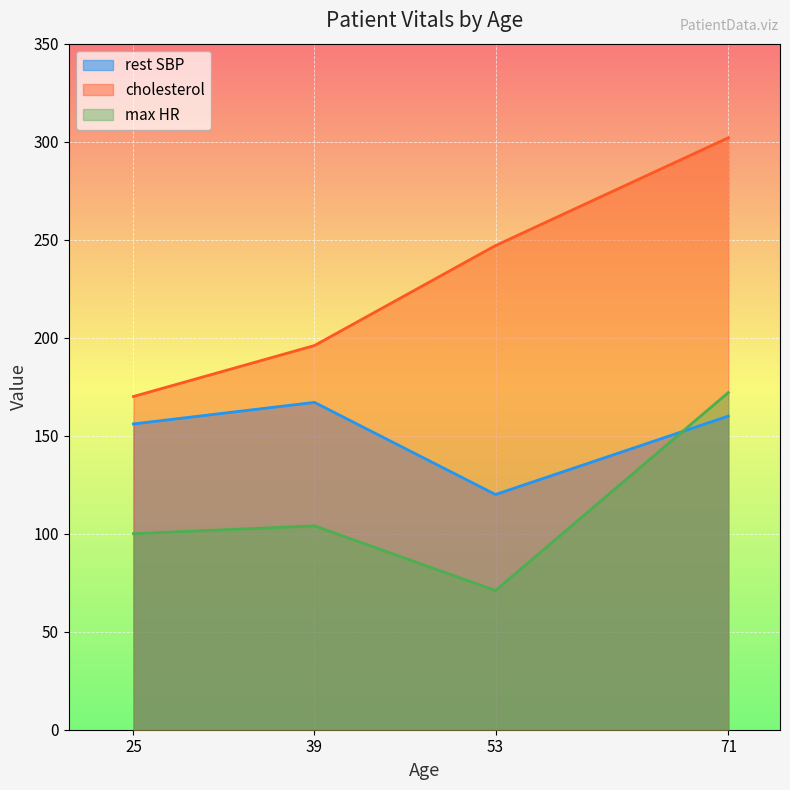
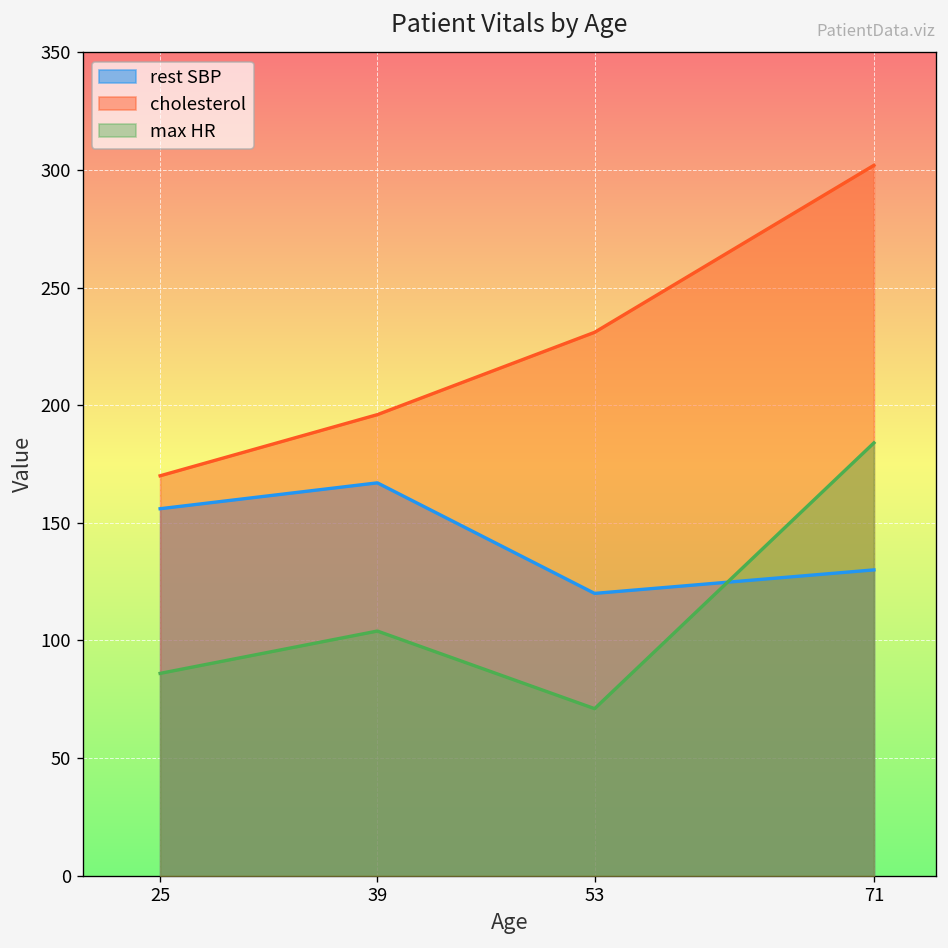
  {
    "rest SBP": {
      "25": 156,
      "39": 167,
      "53": 120,
-     "71": 160
+     "71": 130
    },
    "cholesterol": {
      "25": 170,
      "39": 196,
-     "53": 247,
+     "53": 231,
      "71": 302
    },
    "max HR": {
-     "25": 100,
+     "25": 86,
      "39": 104,
      "53": 71,
-     "71": 172
+     "71": 184
    }
  }
